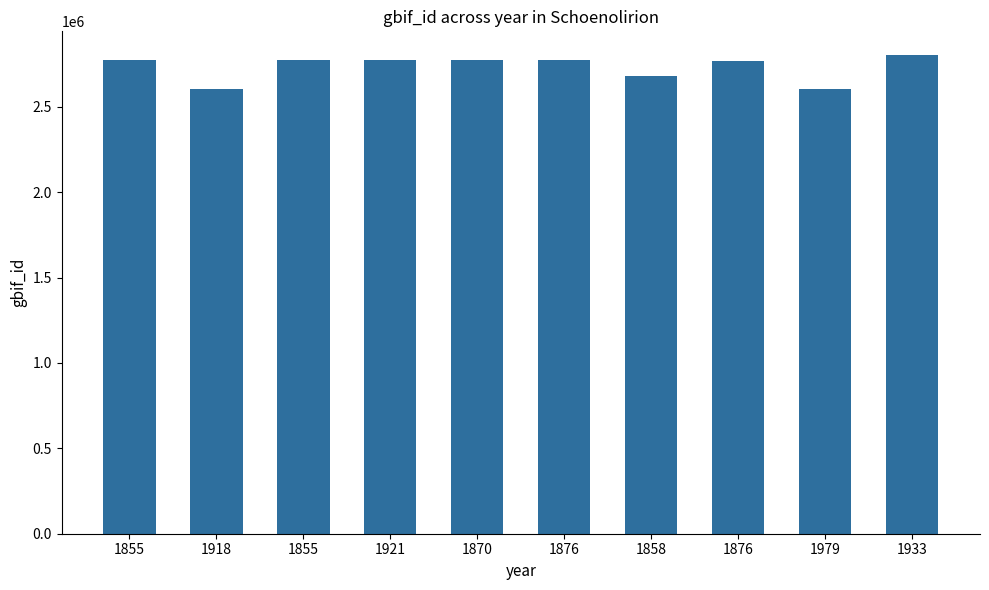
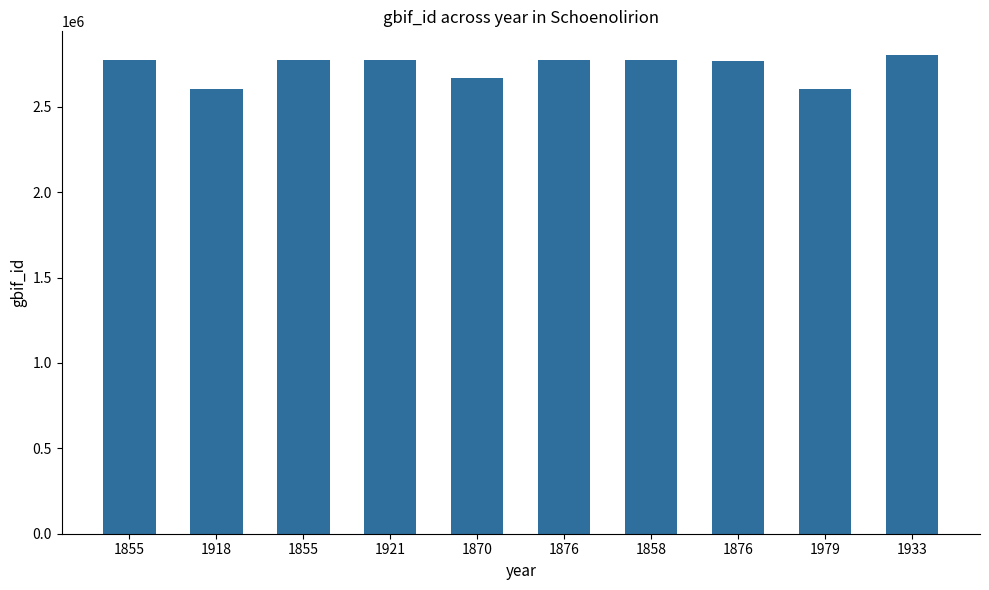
  {
    "1918": 2610000,
    "1921": 2770000,
-   "1870": 2770000,
-   "1858": 2680000,
+   "1870": 2670000,
+   "1858": 2770000,
    "1979": 2600000,
    "1933": 2800000
  }
